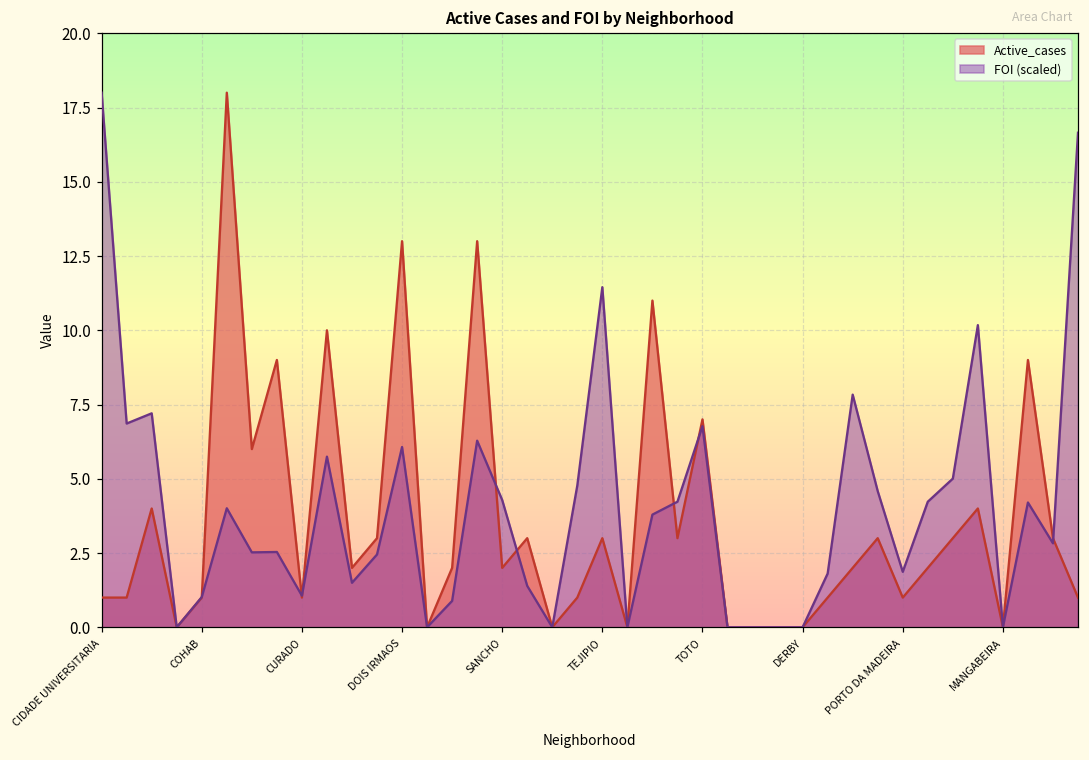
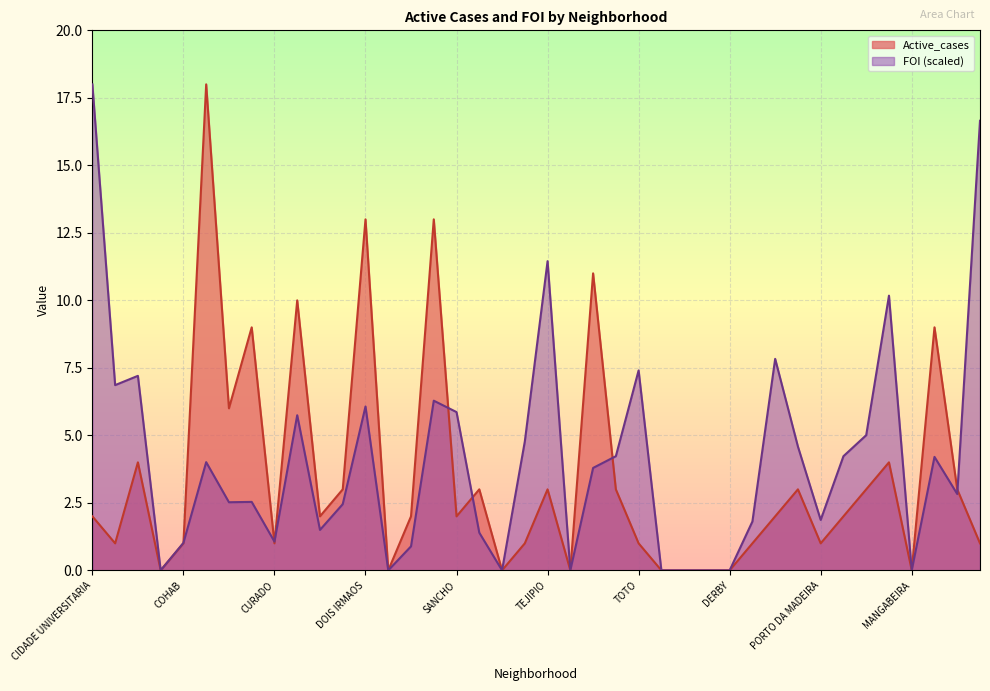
  {
    "Active_cases": {
-     "CIDADE UNIVERSITARIA": 1,
+     "CIDADE UNIVERSITARIA": 2,
      "DOIS IRMAOS": 13,
      "SANCHO": 2,
      "TEJIPIO": 3,
-     "TOTO": 7,
+     "TOTO": 1,
      "PORTO DA MADEIRA": 1
    },
    "FOI (scaled)": {
      "CIDADE UNIVERSITARIA": 18.0,
      "DOIS IRMAOS": 6.1,
-     "SANCHO": 4.3,
+     "SANCHO": 5.9,
      "TEJIPIO": 11.5,
-     "TOTO": 6.8,
+     "TOTO": 7.4,
      "PORTO DA MADEIRA": 1.9
    }
  }
